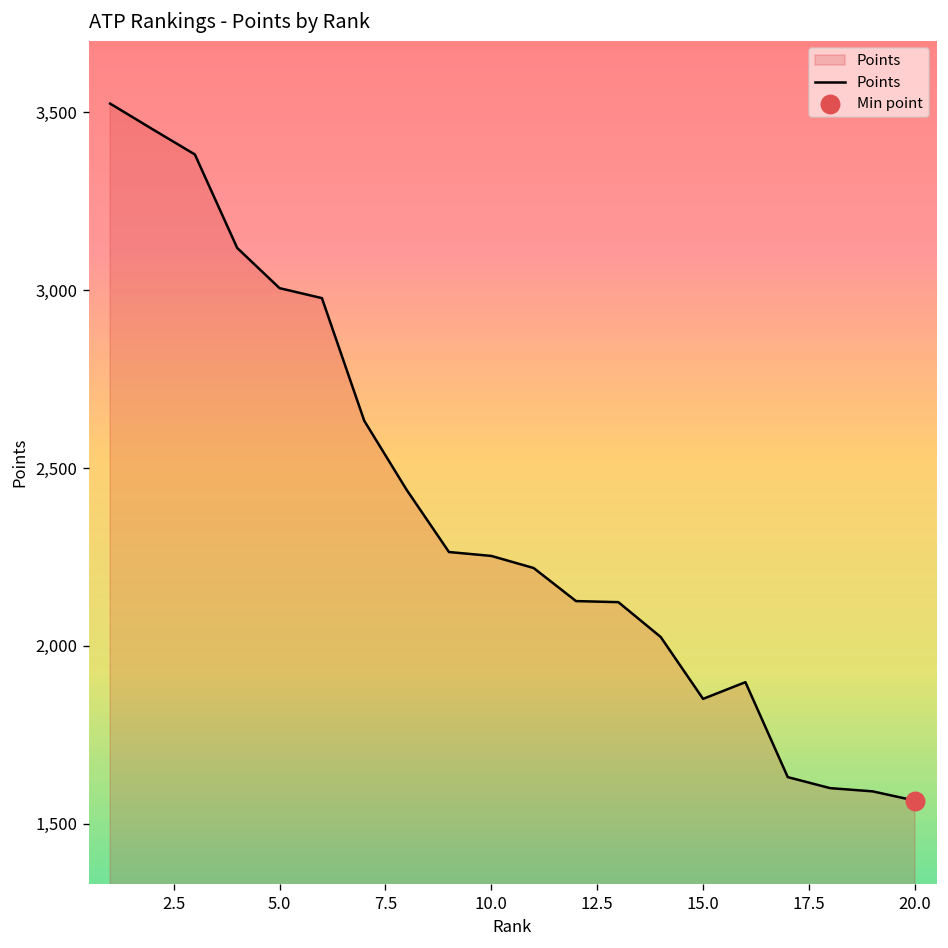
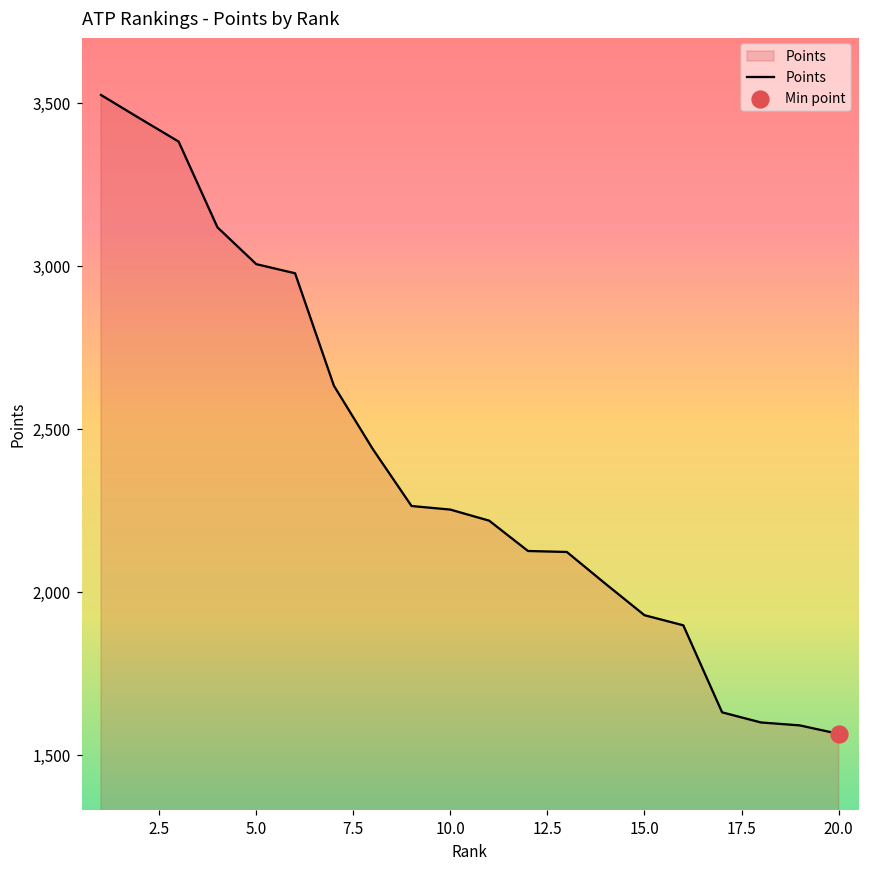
  {
    "Points": {
      "5.0": "3,010",
      "10.0": "2,250",
-     "15.0": "1,850"
+     "15.0": "1,930"
    }
  }
